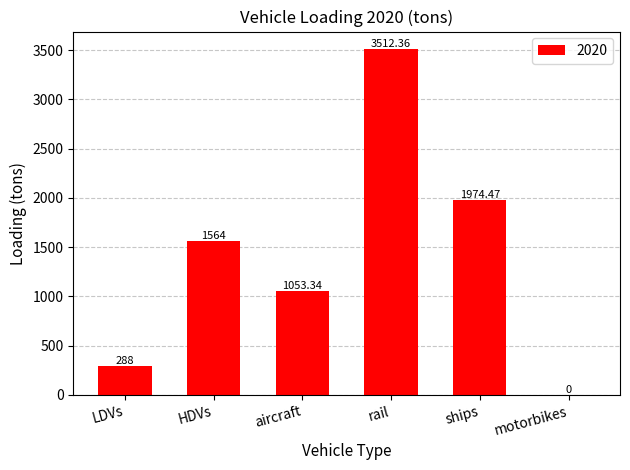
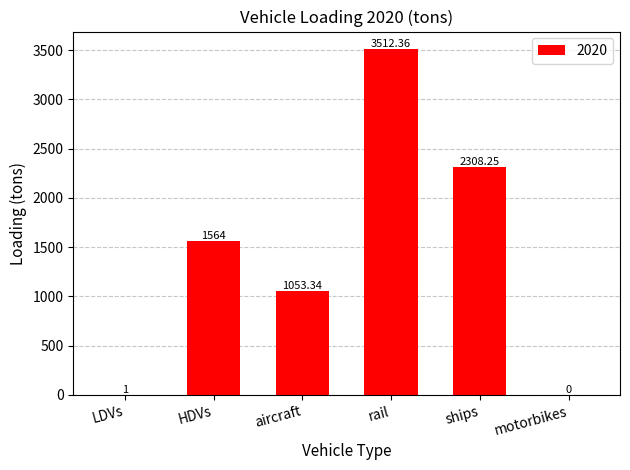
  {
-   "LDVs": 288,
+   "LDVs": 1,
    "HDVs": 1564,
    "aircraft": 1053.34,
    "rail": 3512.36,
-   "ships": 1974.47,
+   "ships": 2308.25,
    "motorbikes": 0
  }
